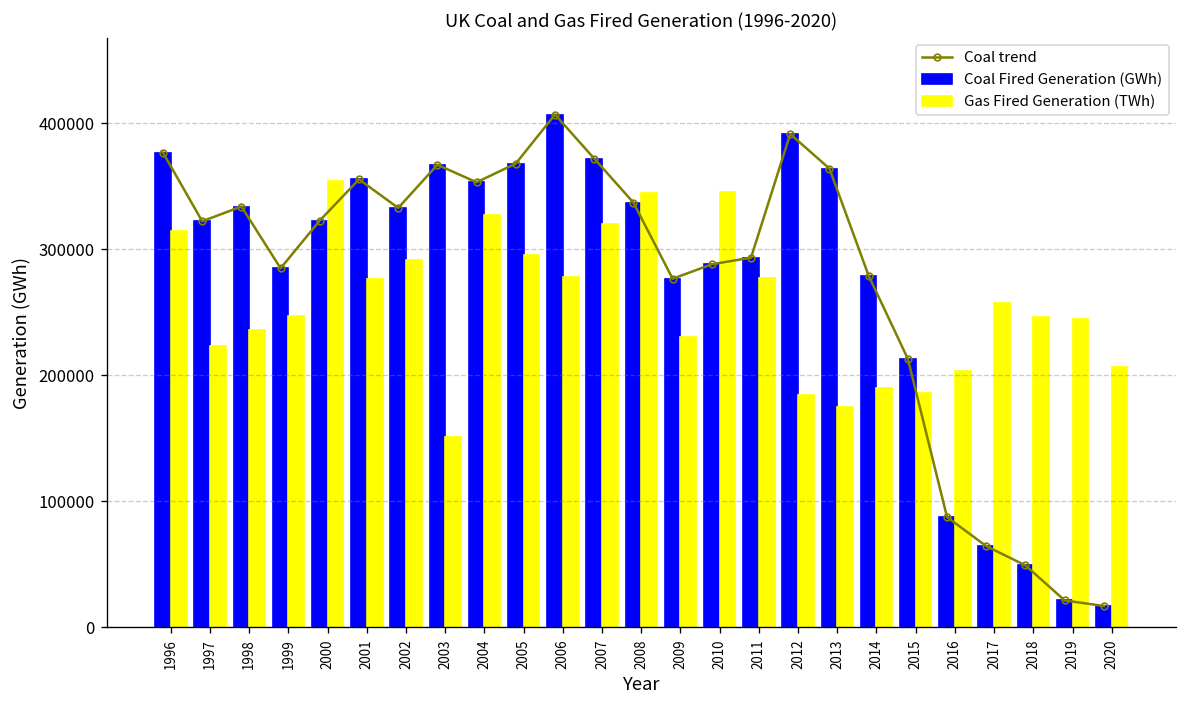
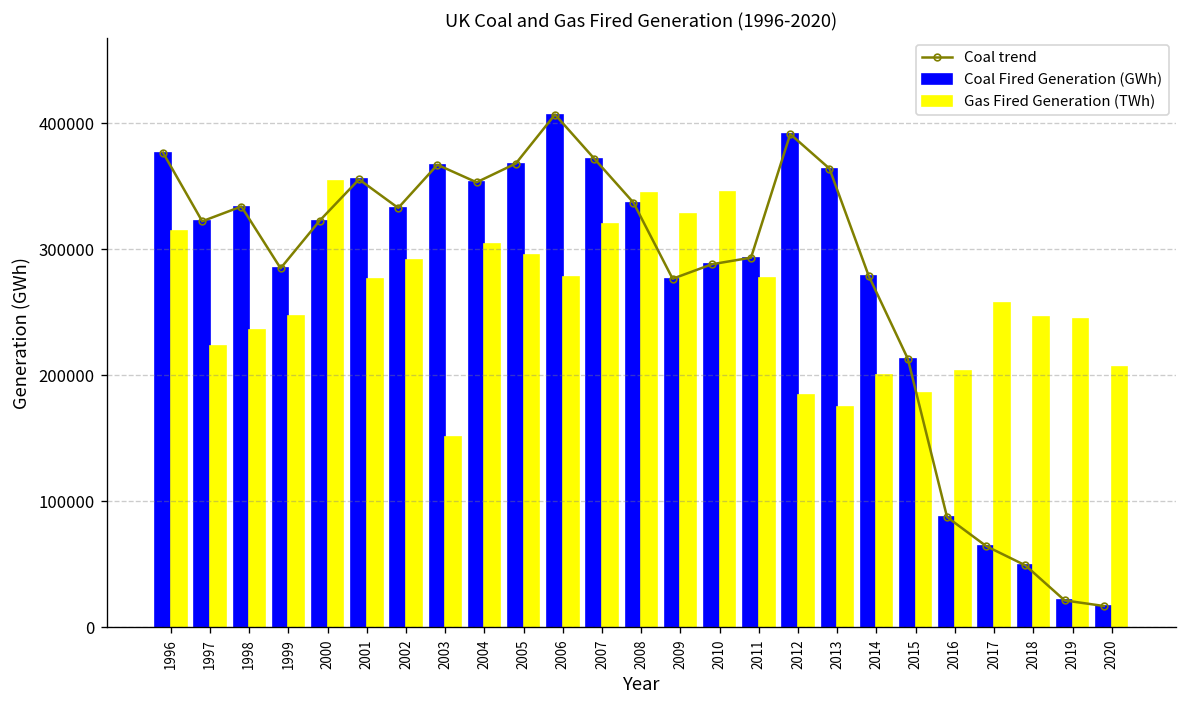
  {
    "Coal Fired Generation (GWh)": {
      "1996": 377000,
      "1997": 322000,
      "1998": 334000,
      "1999": 285000,
      "2000": 323000,
      "2001": 356000,
      "2002": 333000,
      "2003": 367000,
      "2004": 353000,
      "2005": 368000,
      "2006": 407000,
      "2007": 372000,
      "2008": 337000,
      "2009": 277000,
      "2010": 288000,
      "2011": 293000,
      "2012": 392000,
      "2013": 364000,
      "2014": 279000,
      "2015": 213000,
      "2016": 88000,
      "2017": 64000,
      "2018": 49000,
      "2019": 21000,
      "2020": 17000
    },
    "Gas Fired Generation (TWh)": {
      "1996": 314000,
      "1997": 224000,
      "1998": 236000,
      "1999": 247000,
      "2000": 354000,
      "2001": 277000,
      "2002": 291000,
      "2003": 151000,
-     "2004": 327000,
+     "2004": 304000,
      "2005": 296000,
      "2006": 278000,
      "2007": 320000,
      "2008": 344000,
-     "2009": 231000,
+     "2009": 328000,
      "2010": 346000,
      "2011": 278000,
      "2012": 184000,
      "2013": 175000,
-     "2014": 190000,
+     "2014": 200000,
      "2015": 186000,
      "2016": 204000,
      "2017": 258000,
      "2018": 246000,
      "2019": 245000,
      "2020": 207000
    }
  }
